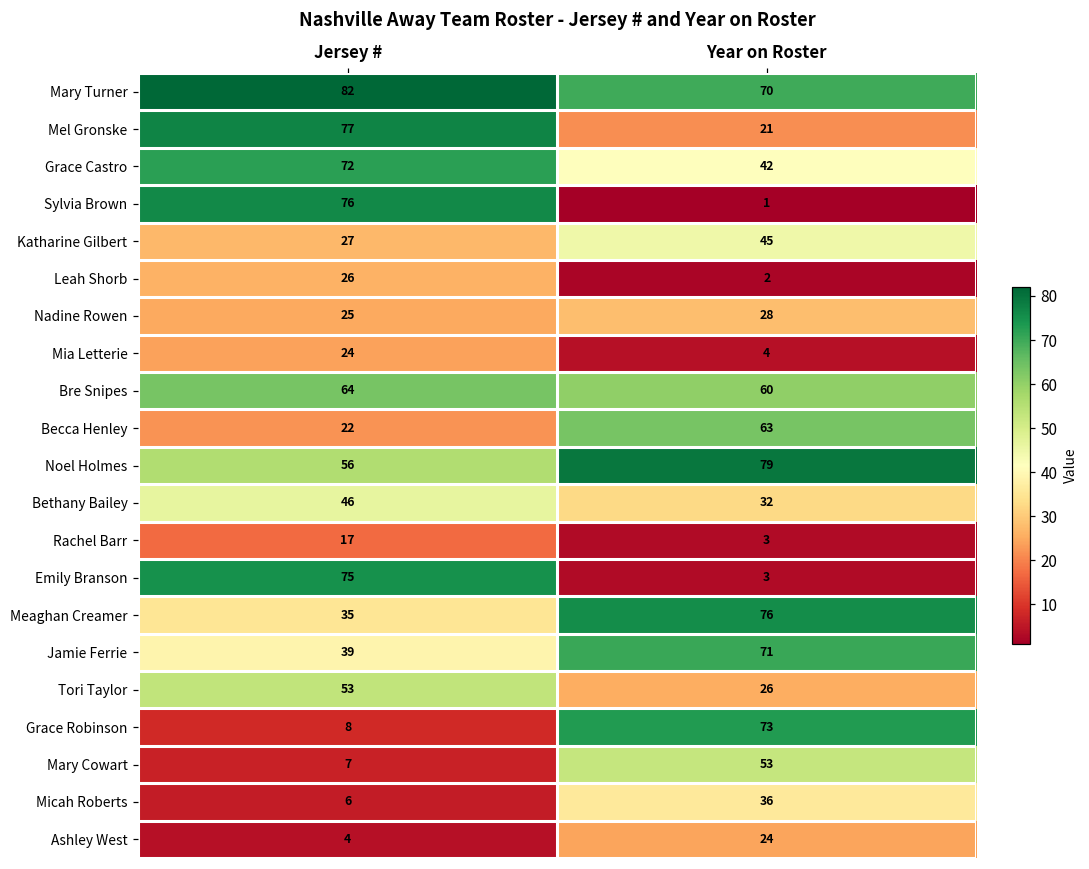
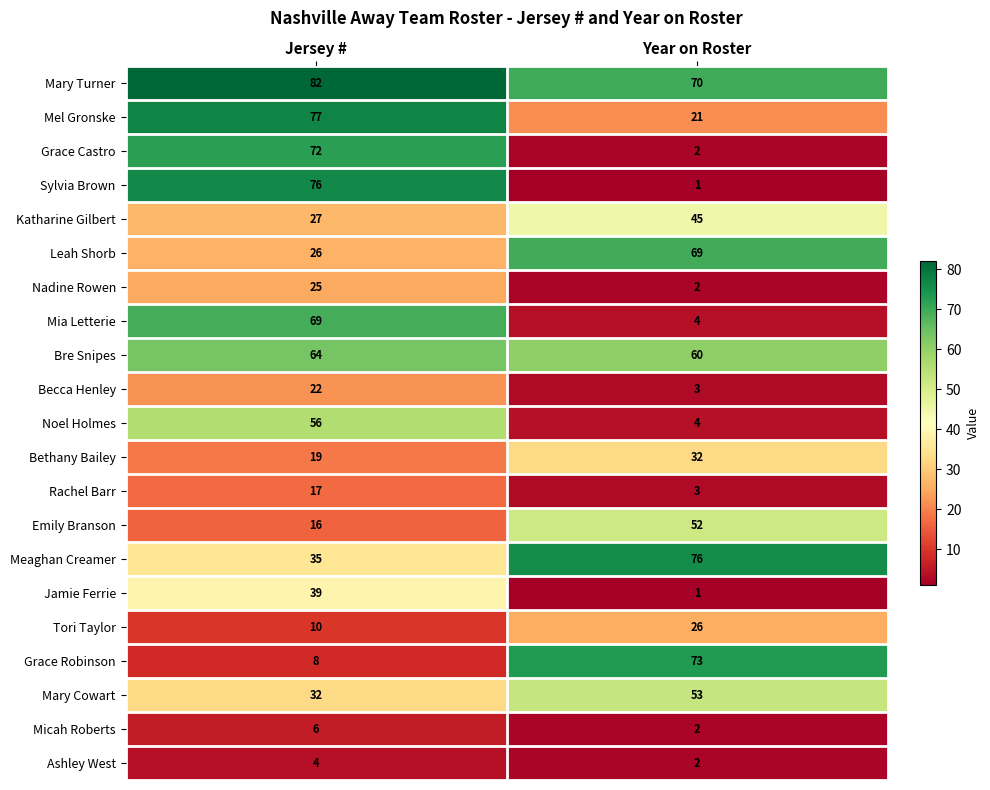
  {
    "Mary Turner": {
      "Jersey #": 82,
      "Year on Roster": 70
    },
    "Mel Gronske": {
      "Jersey #": 77,
      "Year on Roster": 21
    },
    "Grace Castro": {
      "Jersey #": 72,
-     "Year on Roster": 42
+     "Year on Roster": 2
    },
    "Sylvia Brown": {
      "Jersey #": 76,
      "Year on Roster": 1
    },
    "Katharine Gilbert": {
      "Jersey #": 27,
      "Year on Roster": 45
    },
    "Leah Shorb": {
      "Jersey #": 26,
-     "Year on Roster": 2
+     "Year on Roster": 69
    },
    "Nadine Rowen": {
      "Jersey #": 25,
-     "Year on Roster": 28
+     "Year on Roster": 2
    },
    "Mia Letterie": {
-     "Jersey #": 24,
+     "Jersey #": 69,
      "Year on Roster": 4
    },
    "Bre Snipes": {
      "Jersey #": 64,
      "Year on Roster": 60
    },
    "Becca Henley": {
      "Jersey #": 22,
-     "Year on Roster": 63
+     "Year on Roster": 3
    },
    "Noel Holmes": {
      "Jersey #": 56,
-     "Year on Roster": 79
+     "Year on Roster": 4
    },
    "Bethany Bailey": {
-     "Jersey #": 46,
+     "Jersey #": 19,
      "Year on Roster": 32
    },
    "Rachel Barr": {
      "Jersey #": 17,
      "Year on Roster": 3
    },
    "Emily Branson": {
-     "Jersey #": 75,
-     "Year on Roster": 3
+     "Jersey #": 16,
+     "Year on Roster": 52
    },
    "Meaghan Creamer": {
      "Jersey #": 35,
      "Year on Roster": 76
    },
    "Jamie Ferrie": {
      "Jersey #": 39,
-     "Year on Roster": 71
+     "Year on Roster": 1
    },
    "Tori Taylor": {
-     "Jersey #": 53,
+     "Jersey #": 10,
      "Year on Roster": 26
    },
    "Grace Robinson": {
      "Jersey #": 8,
      "Year on Roster": 73
    },
    "Mary Cowart": {
-     "Jersey #": 7,
+     "Jersey #": 32,
      "Year on Roster": 53
    },
    "Micah Roberts": {
      "Jersey #": 6,
-     "Year on Roster": 36
+     "Year on Roster": 2
    },
    "Ashley West": {
      "Jersey #": 4,
-     "Year on Roster": 24
+     "Year on Roster": 2
    }
  }
